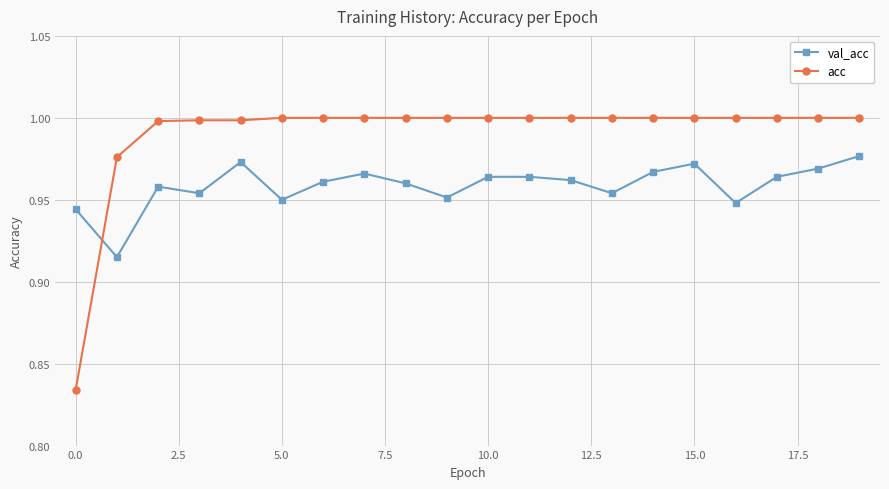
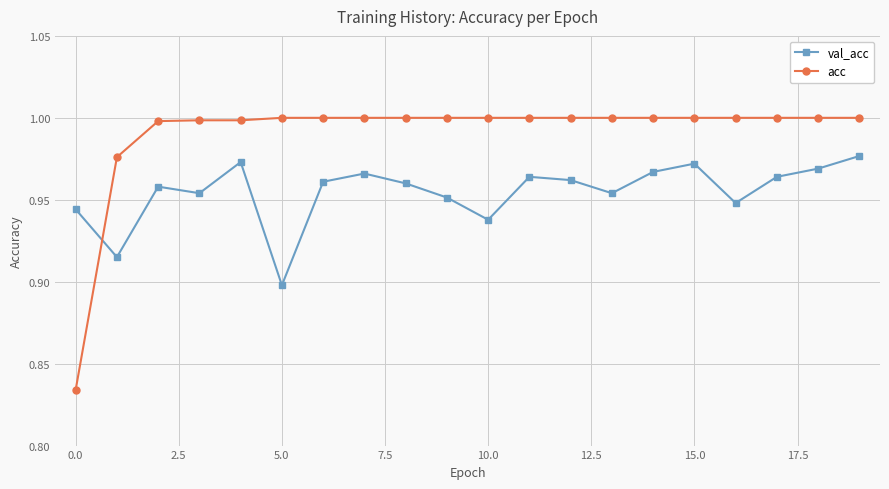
  {
    "val_acc": {
      "0.0": 0.944,
-     "5.0": 0.950,
-     "10.0": 0.964,
+     "5.0": 0.898,
+     "10.0": 0.938,
      "15.0": 0.972
    },
    "acc": {
      "0.0": 0.834,
      "5.0": 1.000,
      "10.0": 1.000,
      "15.0": 1.000
    }
  }
